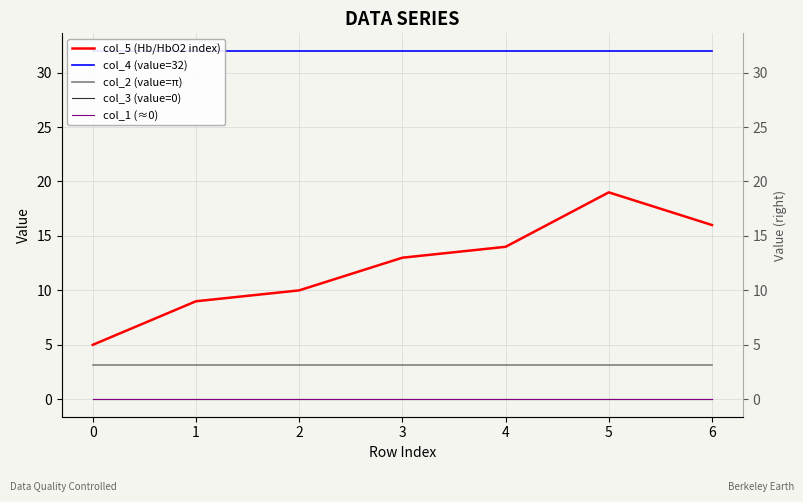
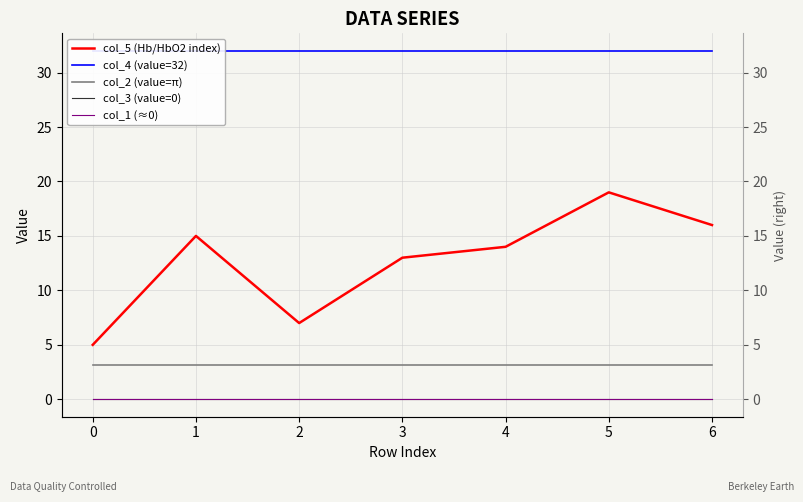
  {
    "col_5 (Hb/HbO2 index)": {
      "0": 5,
-     "1": 9,
-     "2": 10,
+     "1": 15,
+     "2": 7,
      "3": 13,
      "4": 14,
      "5": 19,
      "6": 16
    },
    "col_4 (value=32)": {
      "2": 32,
      "3": 32,
      "4": 32,
      "5": 32,
      "6": 32
    },
    "col_2 (value=π)": {
      "0": 3,
      "1": 3,
      "2": 3,
      "3": 3,
      "4": 3,
      "5": 3,
      "6": 3
    },
    "col_1 (≈0)": {
      "0": 0,
      "1": 0,
      "2": 0,
      "3": 0,
      "4": 0,
      "5": 0,
      "6": 0
    }
  }
